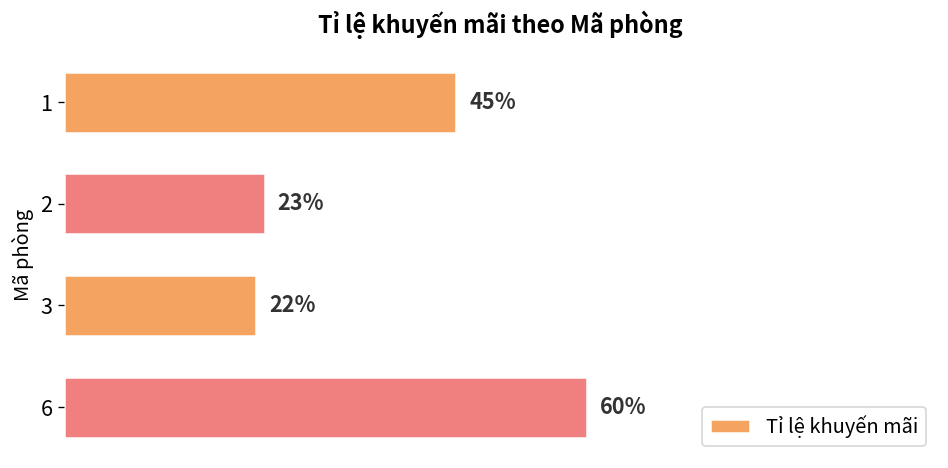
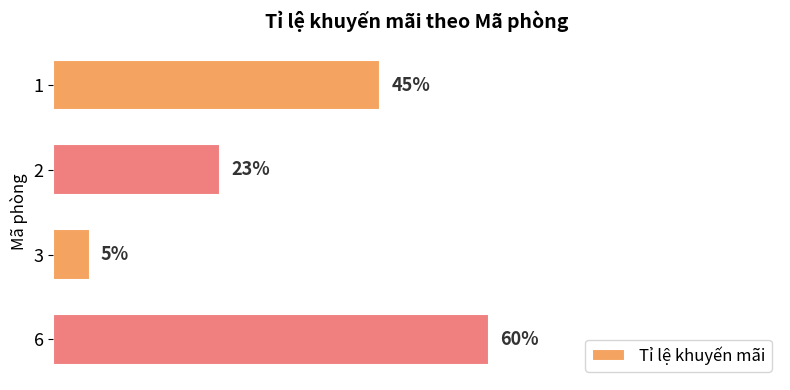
  {
    "1": "45%",
    "2": "23%",
-   "3": "22%",
+   "3": "5%",
    "6": "60%"
  }
